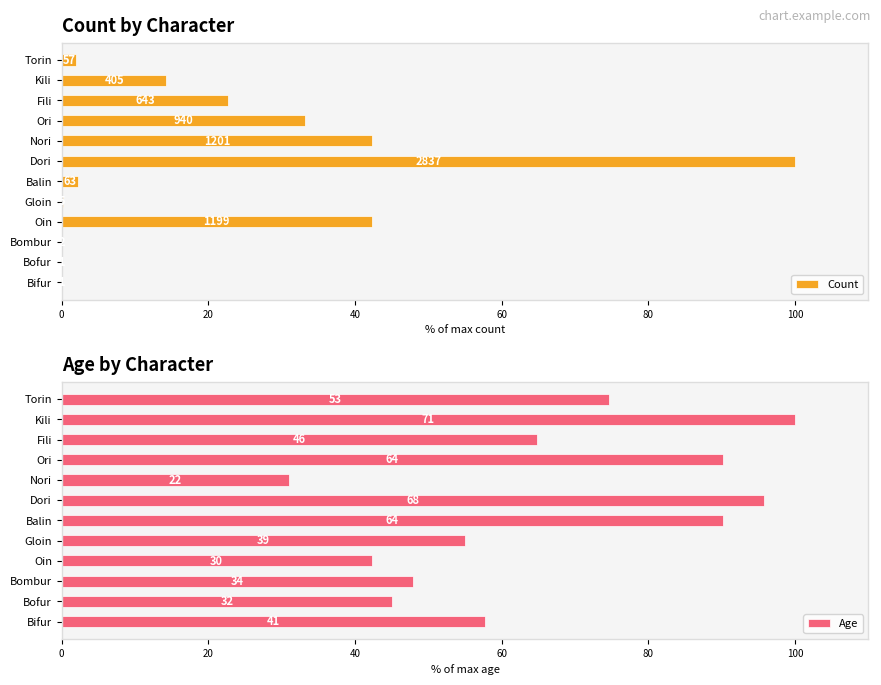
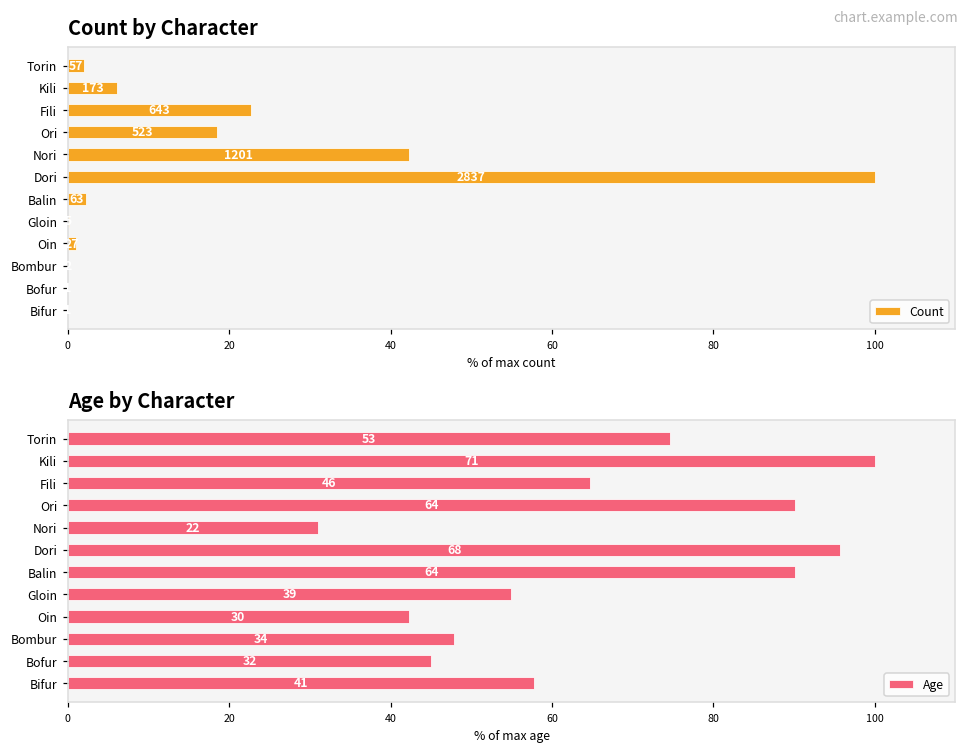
  {
    "Count by Character": {
-     "Kili": 405,
-     "Ori": 940,
-     "Oin": 42
+     "Kili": 173,
+     "Ori": 523,
+     "Oin": 1
    }
  }
